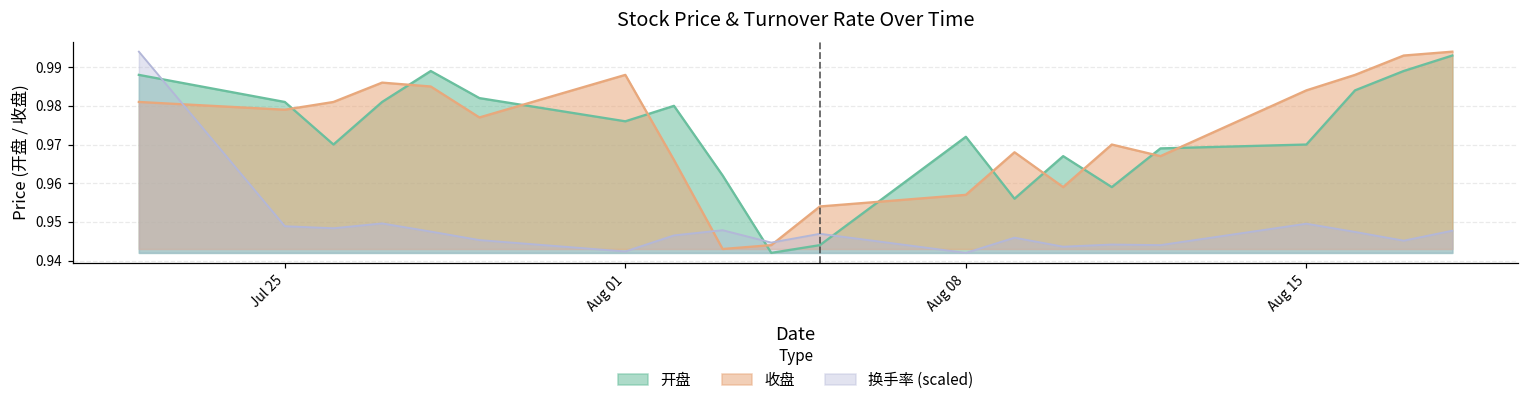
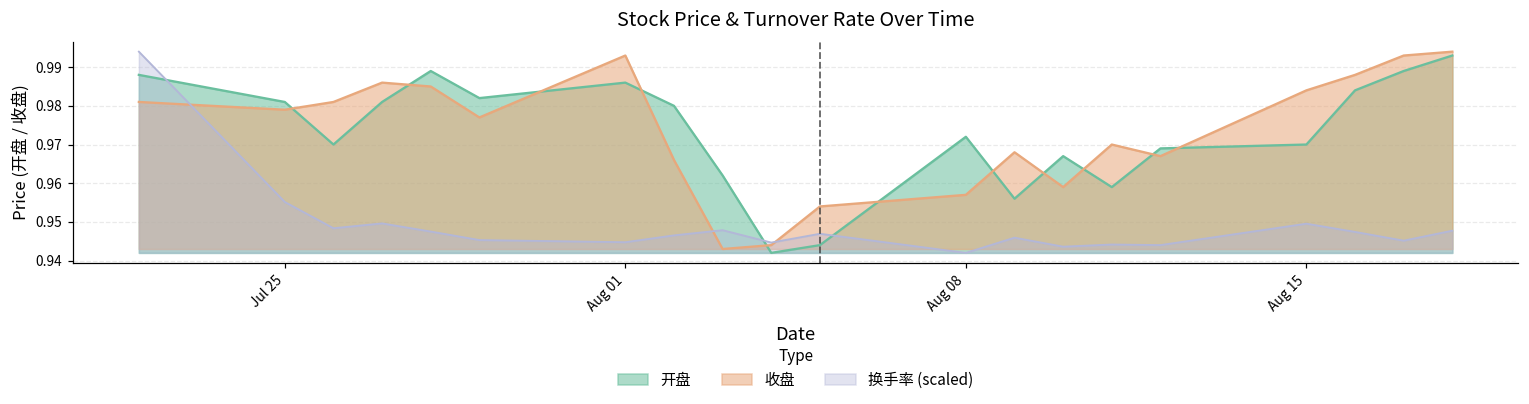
  {
    "开盘": {
      "Jul 25": 0.981,
-     "Aug 01": 0.976,
+     "Aug 01": 0.986,
      "Aug 08": 0.972,
      "Aug 15": 0.970
    },
    "收盘": {
      "Jul 25": 0.979,
-     "Aug 01": 0.988,
+     "Aug 01": 0.993,
      "Aug 08": 0.957,
      "Aug 15": 0.984
    },
    "换手率 (scaled)": {
-     "Jul 25": 0.949,
-     "Aug 01": 0.942,
+     "Jul 25": 0.955,
+     "Aug 01": 0.945,
      "Aug 08": 0.942,
      "Aug 15": 0.950
    }
  }
